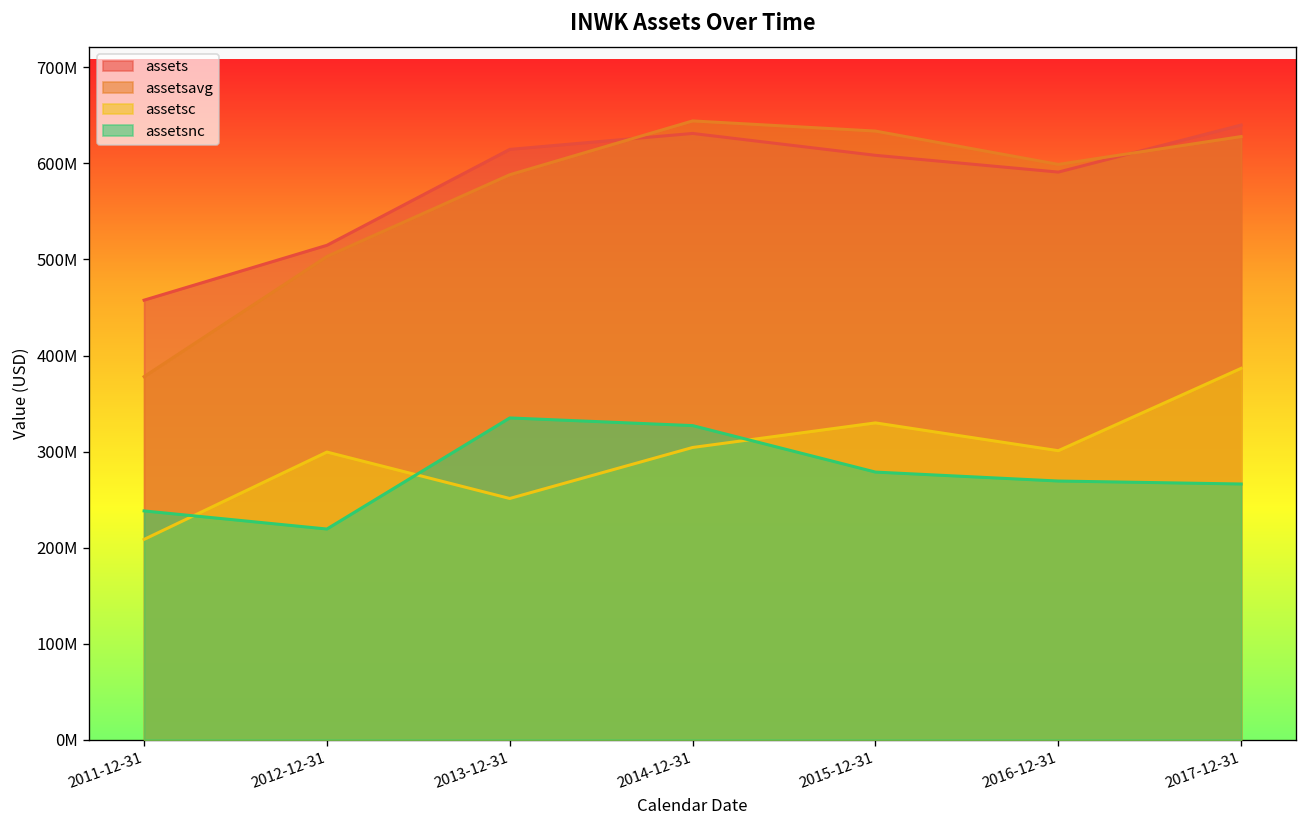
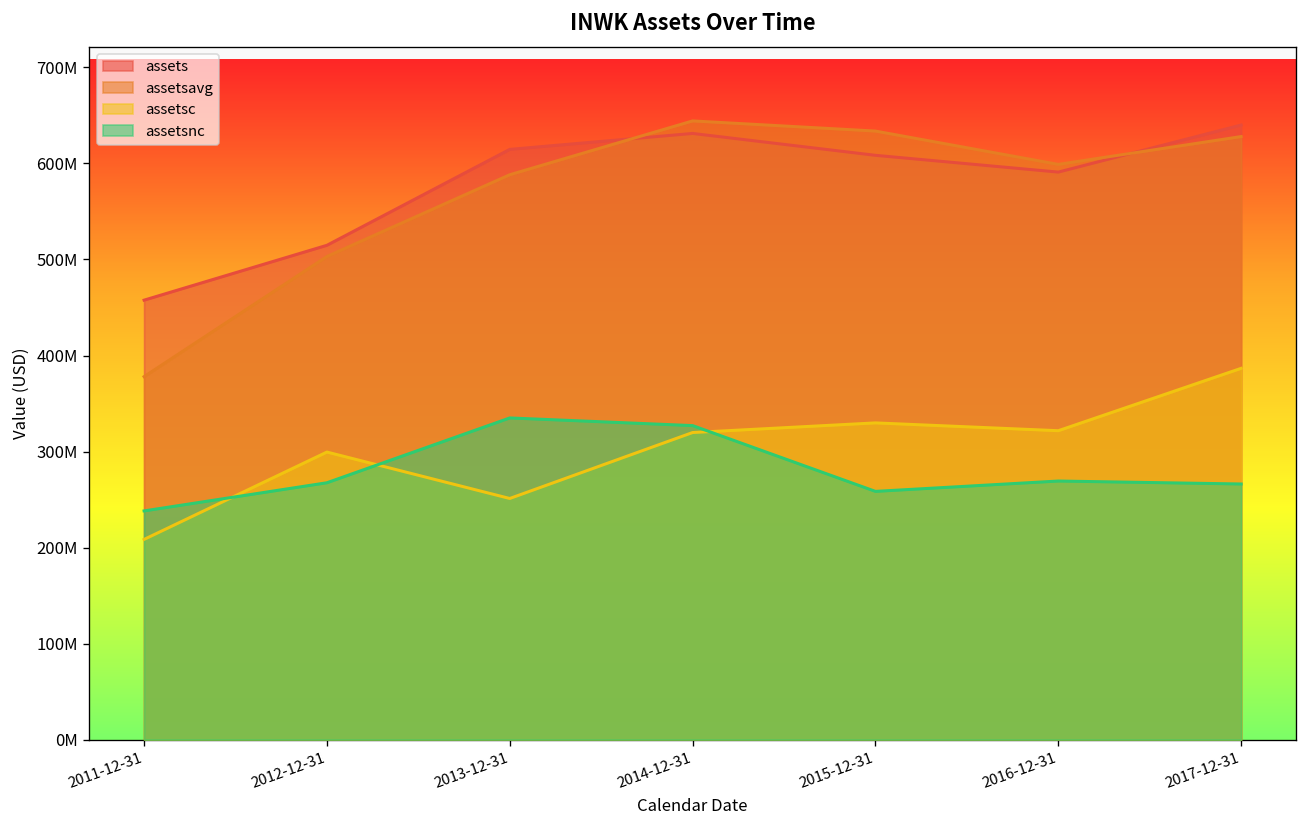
  {
    "assetsc": {
      "2011-12-31": 210000000,
      "2012-12-31": 300000000,
      "2013-12-31": 250000000,
-     "2014-12-31": 300000000,
+     "2014-12-31": 320000000,
      "2015-12-31": 330000000,
-     "2016-12-31": 300000000,
+     "2016-12-31": 320000000,
      "2017-12-31": 390000000
    },
    "assetsnc": {
      "2011-12-31": 240000000,
-     "2012-12-31": 220000000,
+     "2012-12-31": 270000000,
      "2013-12-31": 330000000,
      "2014-12-31": 330000000,
-     "2015-12-31": 280000000,
+     "2015-12-31": 260000000,
      "2016-12-31": 270000000,
      "2017-12-31": 270000000
    }
  }
